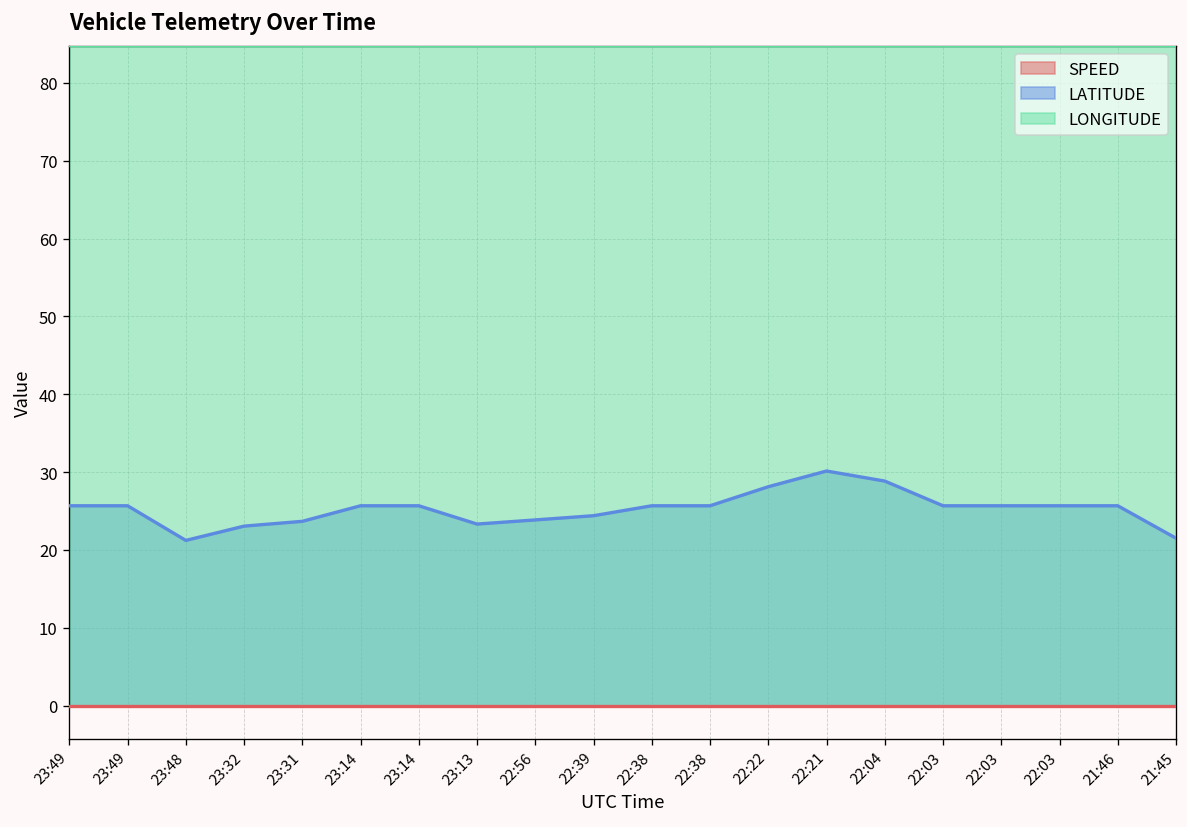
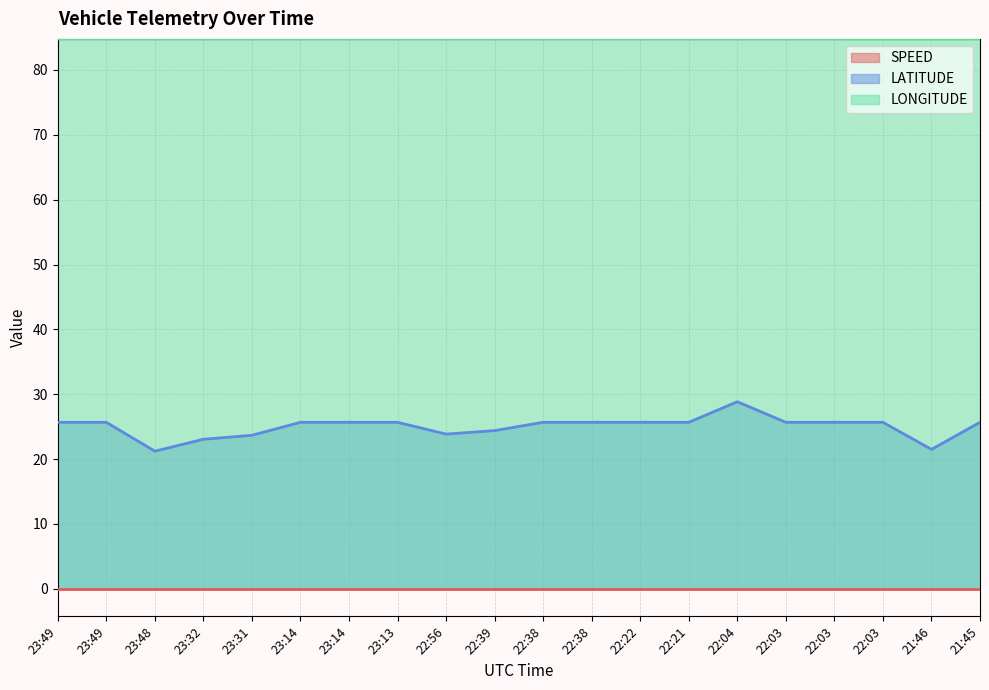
  {
    "SPEED": {
      "23:48": 0,
      "23:32": 0,
      "23:31": 0,
      "23:13": 0,
      "22:56": 0,
      "22:39": 0,
      "22:22": 0,
      "22:21": 0,
      "22:04": 0,
      "21:46": 0,
      "21:45": 0
    },
    "LATITUDE": {
      "23:48": 21,
      "23:32": 23,
      "23:31": 24,
-     "23:13": 23,
+     "23:13": 26,
      "22:56": 24,
      "22:39": 24,
-     "22:22": 28,
-     "22:21": 30,
+     "22:22": 26,
+     "22:21": 26,
      "22:04": 29,
-     "21:46": 26,
-     "21:45": 22
+     "21:46": 22,
+     "21:45": 26
    },
    "LONGITUDE": {
      "23:48": 85,
      "23:32": 85,
      "23:31": 85,
      "23:13": 85,
      "22:56": 85,
      "22:39": 85,
      "22:22": 85,
      "22:21": 85,
      "22:04": 85,
      "21:46": 85,
      "21:45": 85
    }
  }
